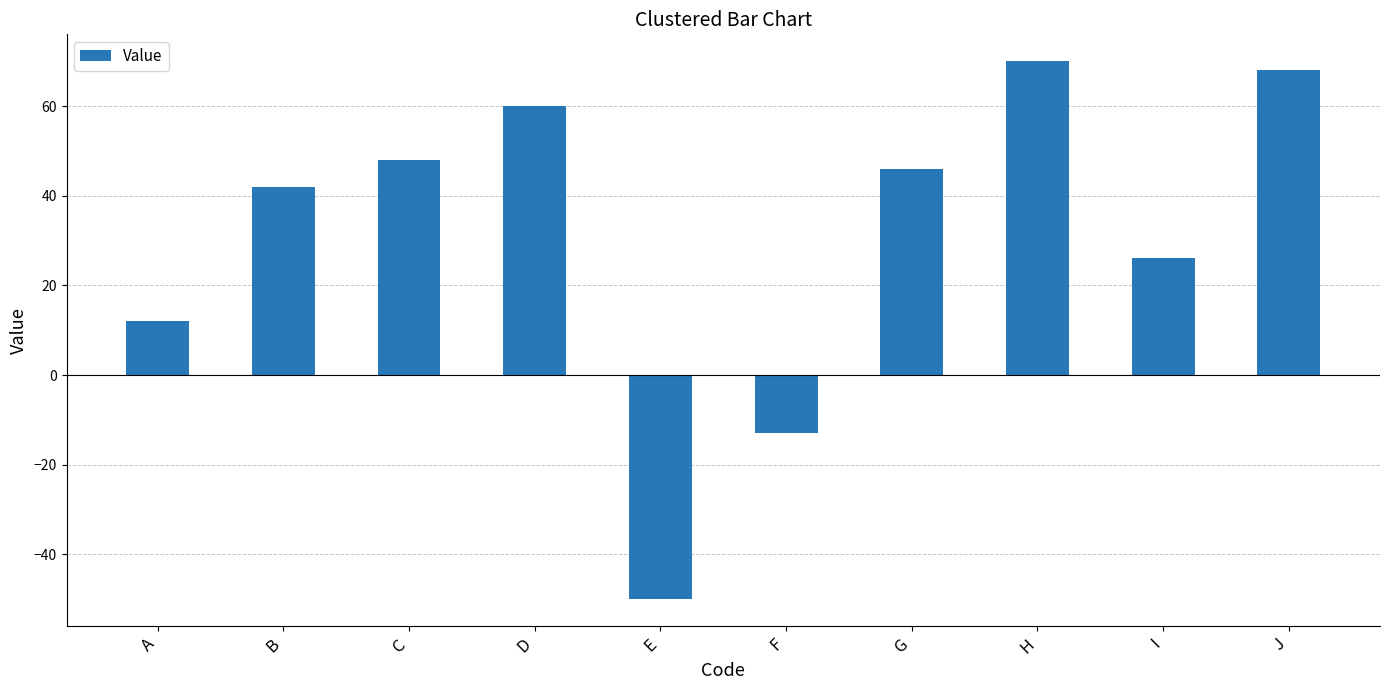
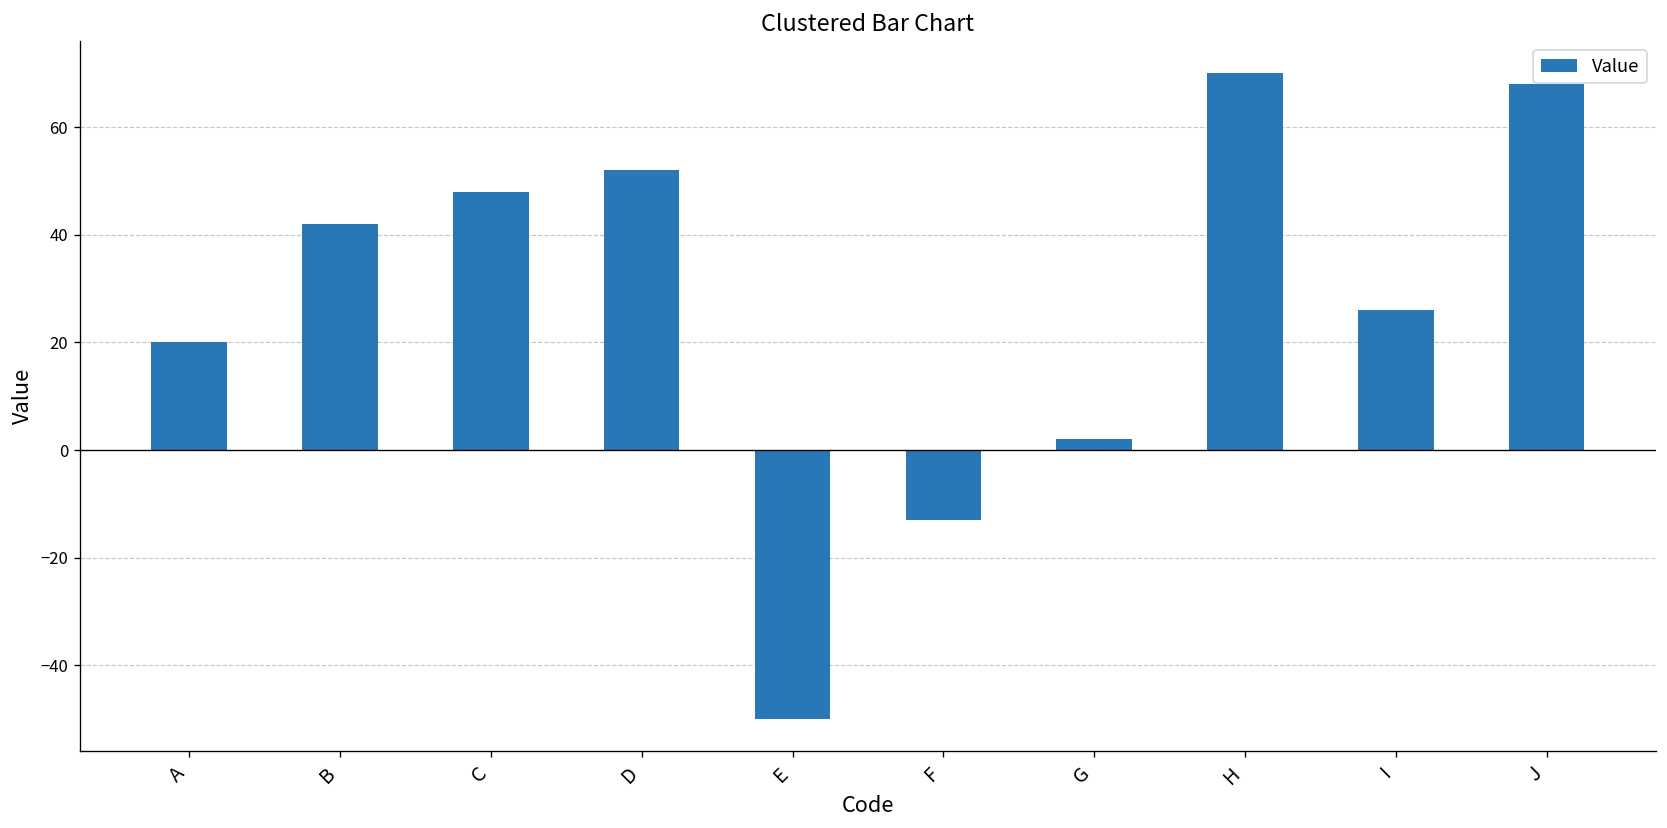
  {
-   "A": 12,
+   "A": 20,
    "B": 42,
    "C": 48,
-   "D": 60,
+   "D": 52,
    "E": -50,
    "F": -13,
-   "G": 46,
+   "G": 2,
    "H": 70,
    "I": 26,
    "J": 68
  }
